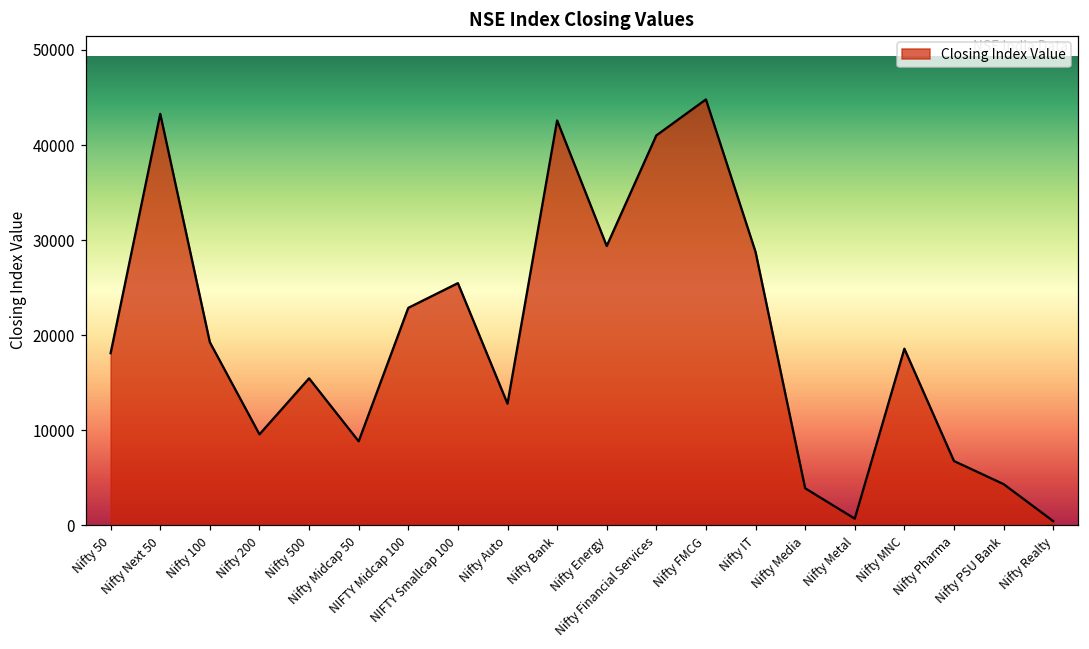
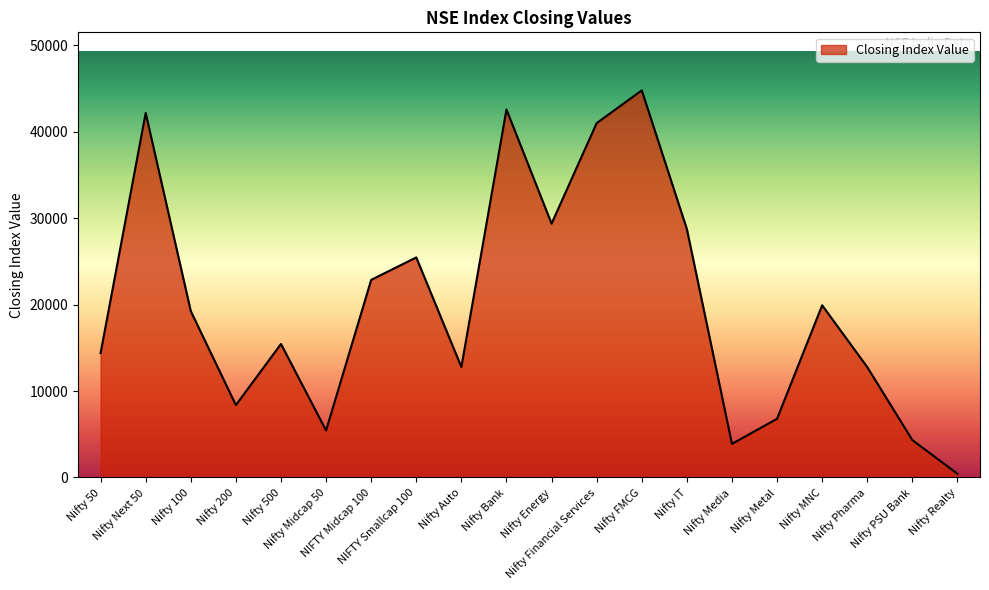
  {
-   "Nifty 50": 18000,
-   "Nifty Next 50": 43000,
+   "Nifty 50": 14000,
+   "Nifty Next 50": 42000,
    "Nifty 100": 19000,
-   "Nifty 200": 10000,
+   "Nifty 200": 8000,
    "Nifty 500": 15000,
-   "Nifty Midcap 50": 9000,
+   "Nifty Midcap 50": 5000,
    "NIFTY Midcap 100": 23000,
    "NIFTY Smallcap 100": 25000,
    "Nifty Auto": 13000,
    "Nifty Bank": 43000,
    "Nifty Energy": 29000,
    "Nifty Financial Services": 41000,
    "Nifty FMCG": 45000,
    "Nifty IT": 29000,
    "Nifty Media": 4000,
-   "Nifty Metal": 1000,
-   "Nifty MNC": 19000,
-   "Nifty Pharma": 7000,
+   "Nifty Metal": 7000,
+   "Nifty MNC": 20000,
+   "Nifty Pharma": 13000,
    "Nifty PSU Bank": 4000,
    "Nifty Realty": 0
  }
